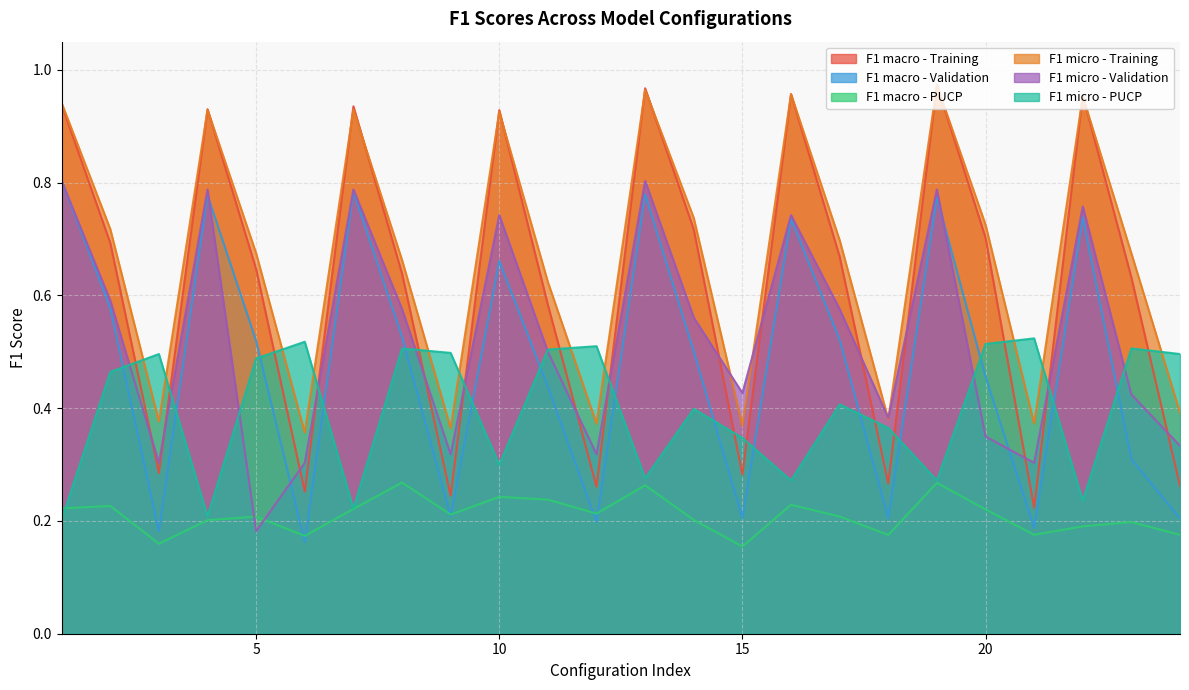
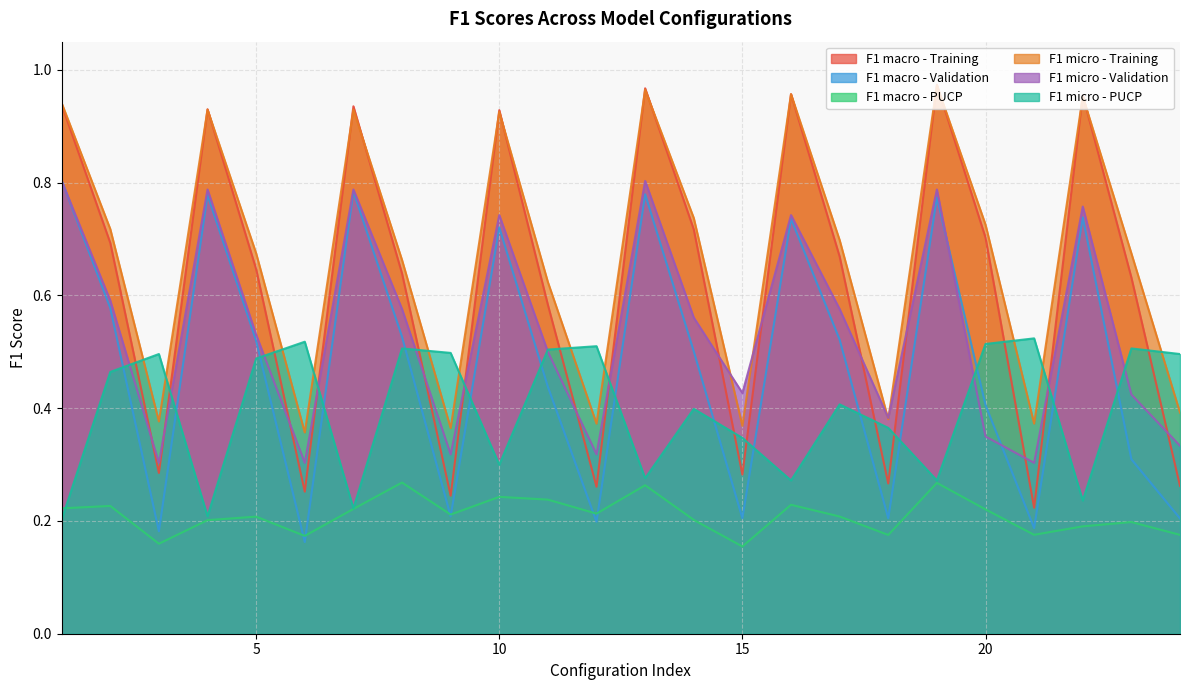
  {
    "F1 macro - Validation": {
      "5": 0.52,
-     "10": 0.66,
+     "10": 0.72,
      "15": 0.20,
-     "20": 0.46
+     "20": 0.41
    },
    "F1 micro - Validation": {
-     "5": 0.18,
+     "5": 0.53,
      "10": 0.74,
      "15": 0.43,
      "20": 0.35
    }
  }
